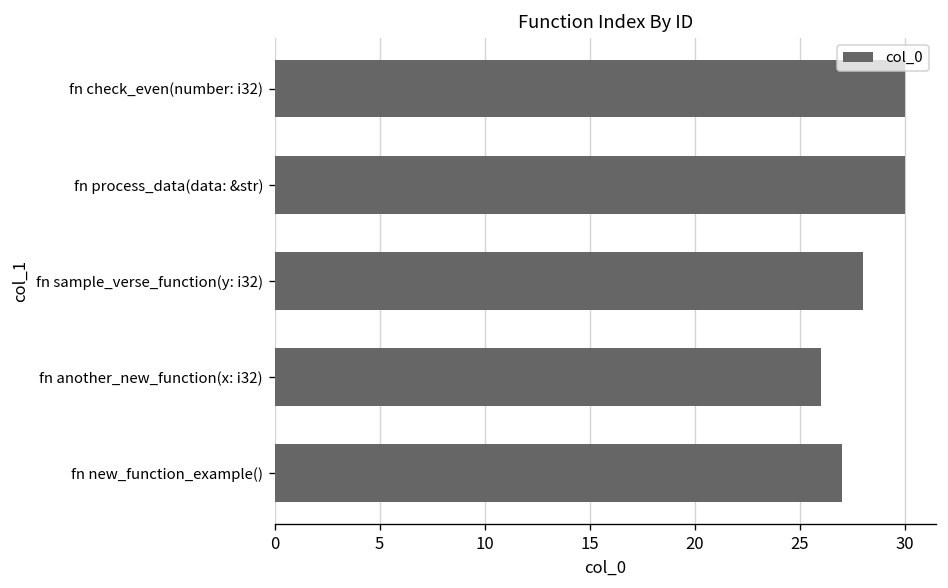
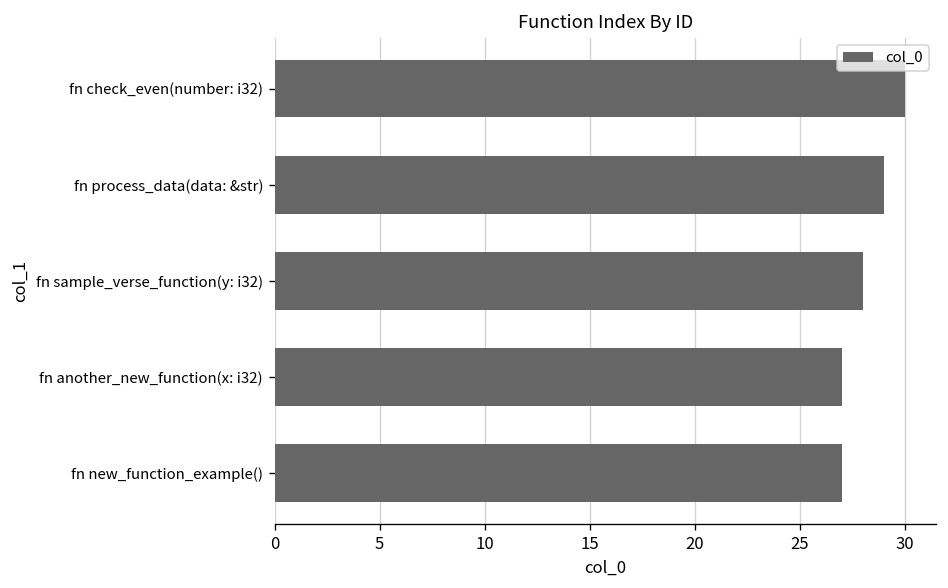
  {
    "fn check_even(number: i32)": 30,
-   "fn process_data(data: &str)": 30,
+   "fn process_data(data: &str)": 29,
    "fn sample_verse_function(y: i32)": 28,
-   "fn another_new_function(x: i32)": 26,
+   "fn another_new_function(x: i32)": 27,
    "fn new_function_example()": 27
  }
